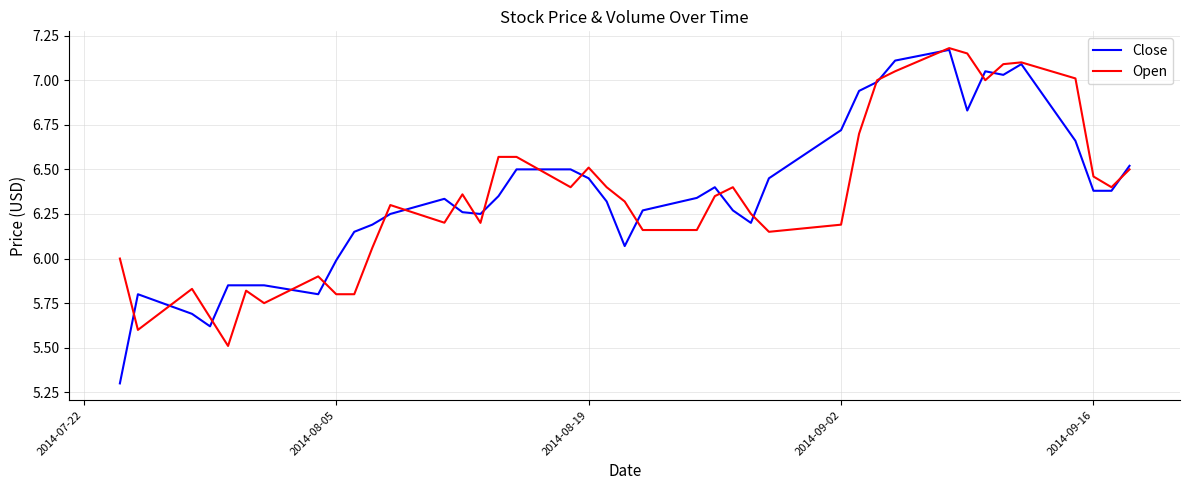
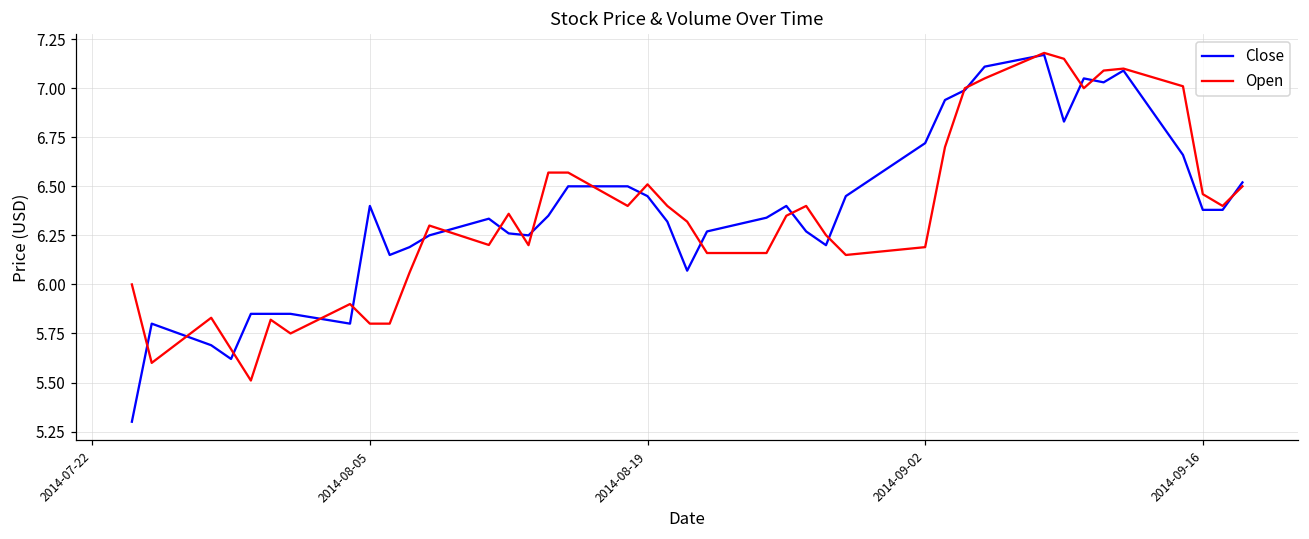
  {
    "Close": {
-     "2014-08-05": 5.99,
+     "2014-08-05": 6.40,
      "2014-08-19": 6.45,
      "2014-09-02": 6.72,
      "2014-09-16": 6.38
    },
    "Open": {
      "2014-08-05": 5.80,
      "2014-08-19": 6.51,
      "2014-09-02": 6.19,
      "2014-09-16": 6.46
    }
  }
